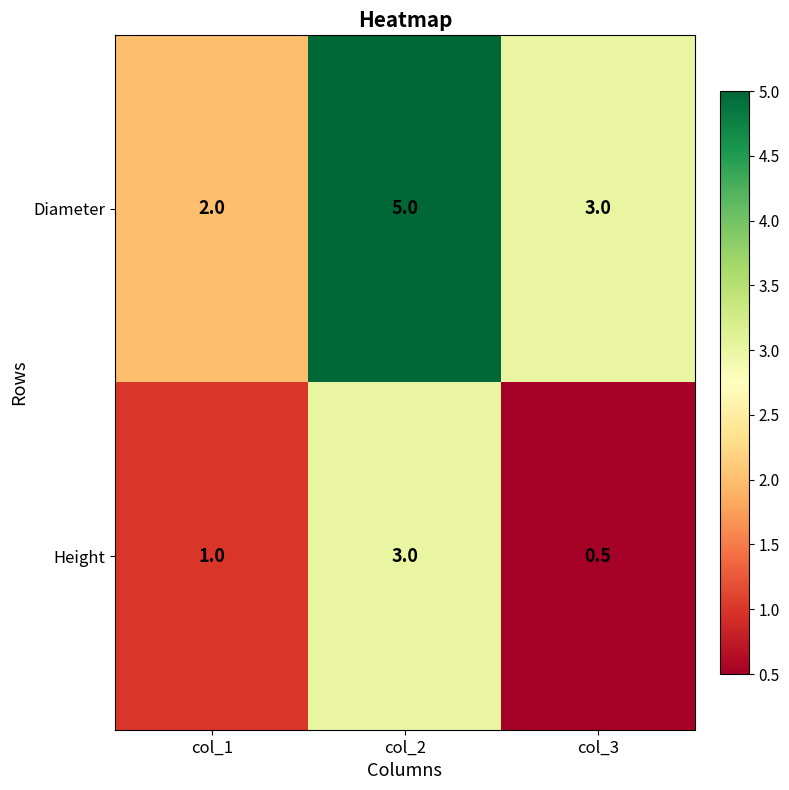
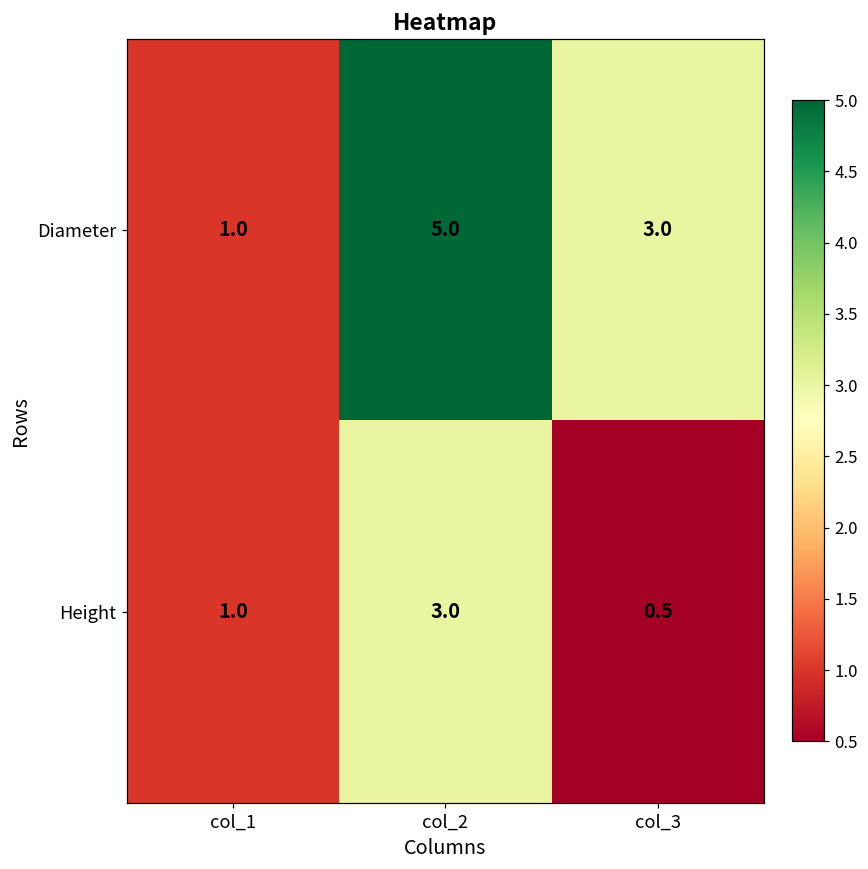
  {
    "Diameter": {
-     "col_1": 2.0,
+     "col_1": 1.0,
      "col_2": 5.0,
      "col_3": 3.0
    },
    "Height": {
      "col_1": 1.0,
      "col_2": 3.0,
      "col_3": 0.5
    }
  }
